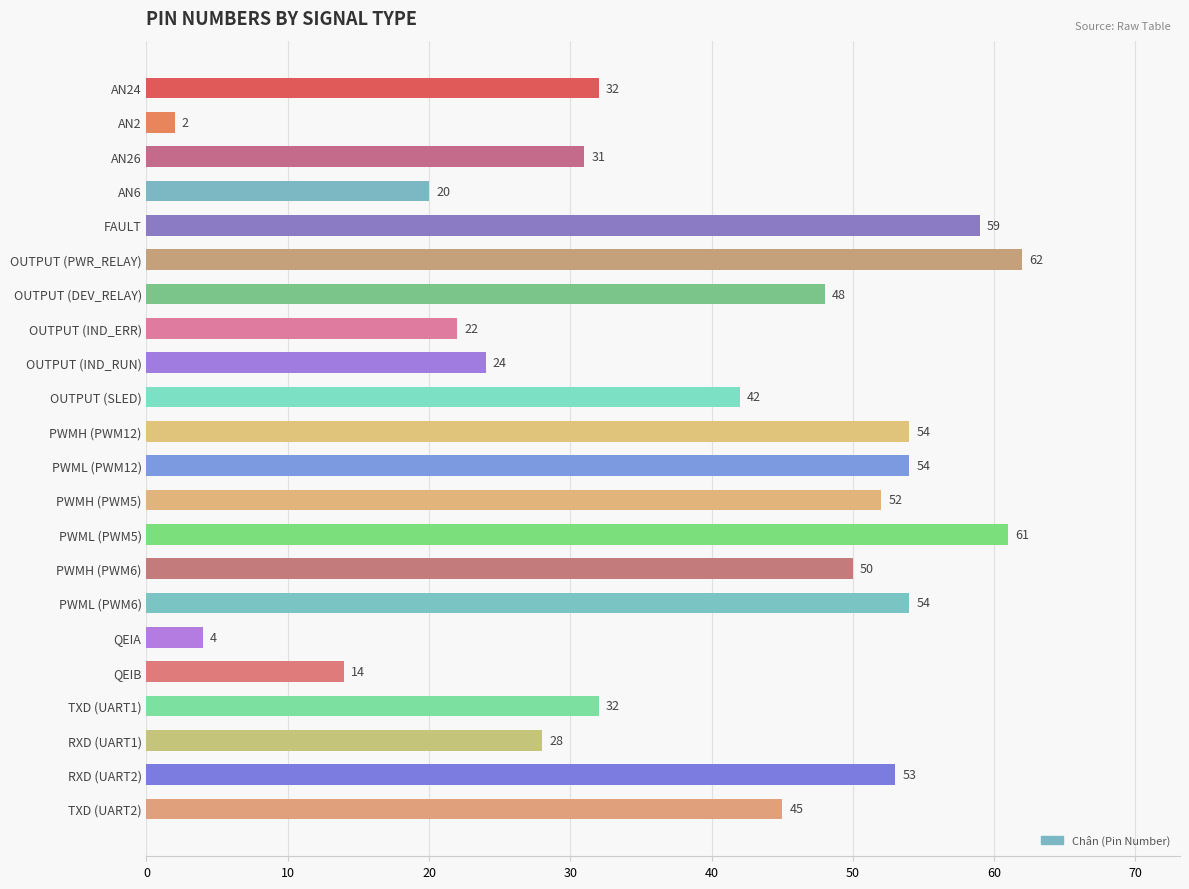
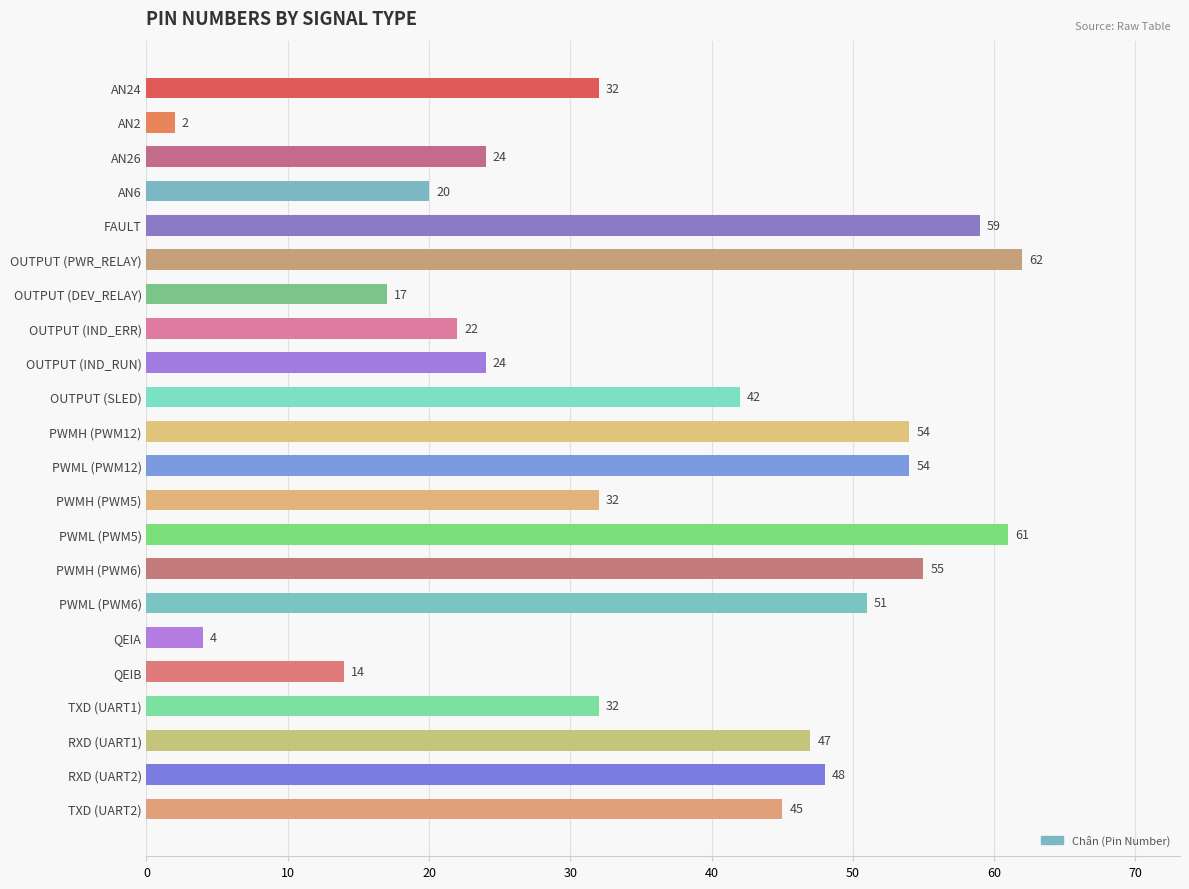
  {
    "AN24": 32,
    "AN2": 2,
-   "AN26": 31,
+   "AN26": 24,
    "AN6": 20,
    "FAULT": 59,
    "OUTPUT (PWR_RELAY)": 62,
-   "OUTPUT (DEV_RELAY)": 48,
+   "OUTPUT (DEV_RELAY)": 17,
    "OUTPUT (IND_ERR)": 22,
    "OUTPUT (IND_RUN)": 24,
    "OUTPUT (SLED)": 42,
    "PWMH (PWM12)": 54,
    "PWML (PWM12)": 54,
-   "PWMH (PWM5)": 52,
+   "PWMH (PWM5)": 32,
    "PWML (PWM5)": 61,
-   "PWMH (PWM6)": 50,
-   "PWML (PWM6)": 54,
+   "PWMH (PWM6)": 55,
+   "PWML (PWM6)": 51,
    "QEIA": 4,
    "QEIB": 14,
    "TXD (UART1)": 32,
-   "RXD (UART1)": 28,
-   "RXD (UART2)": 53,
+   "RXD (UART1)": 47,
+   "RXD (UART2)": 48,
    "TXD (UART2)": 45
  }
